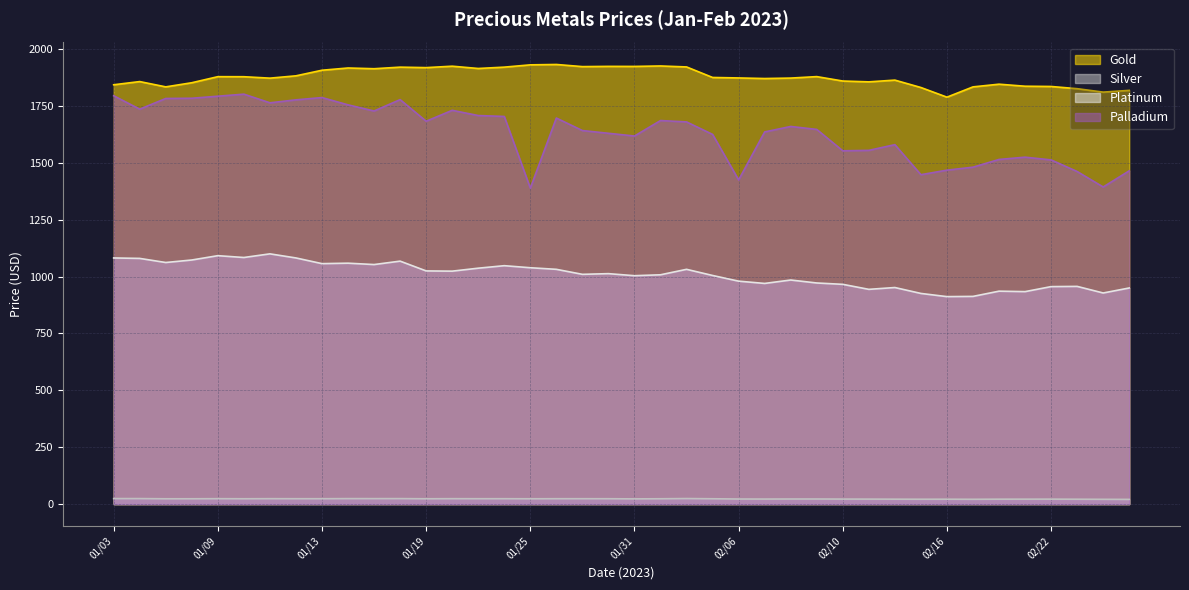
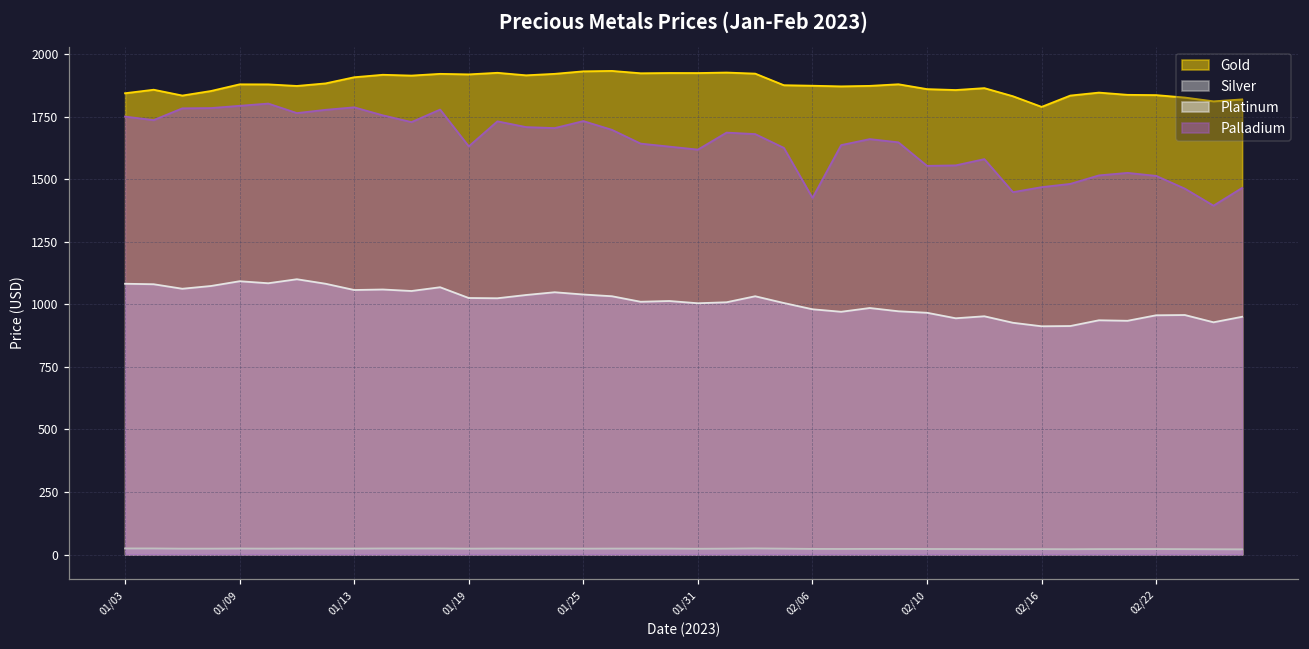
  {
    "Gold": {
      "01/03": 1840,
      "01/09": 1880,
      "01/13": 1910,
      "01/19": 1920,
      "01/25": 1930,
      "01/31": 1920,
      "02/06": 1870,
      "02/10": 1860,
      "02/16": 1790,
      "02/22": 1840
    },
    "Palladium": {
-     "01/03": 1800,
+     "01/03": 1750,
      "01/09": 1790,
      "01/13": 1790,
-     "01/19": 1680,
-     "01/25": 1390,
+     "01/19": 1630,
+     "01/25": 1730,
      "01/31": 1620,
      "02/06": 1430,
      "02/10": 1550,
      "02/16": 1470,
      "02/22": 1510
    }
  }
